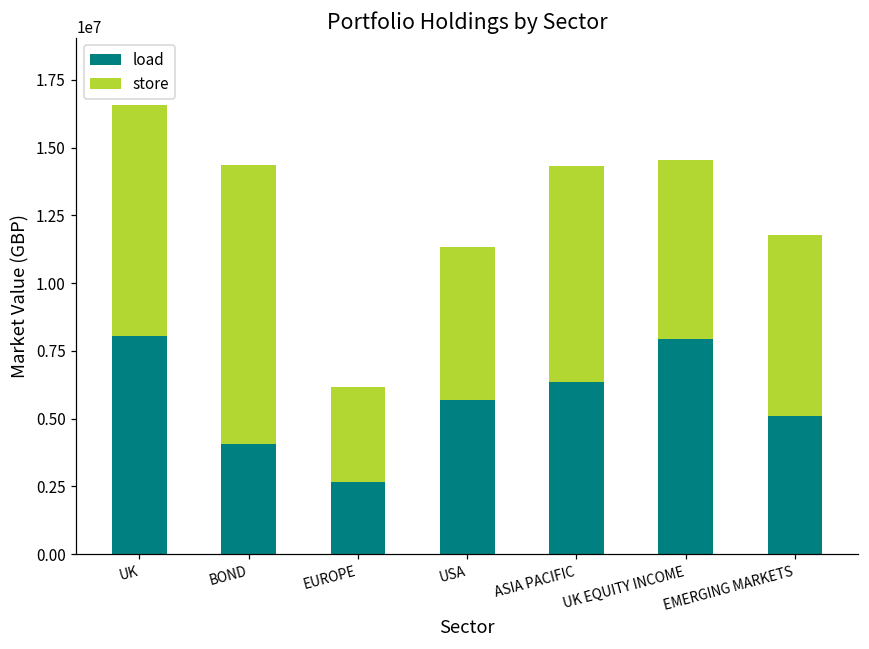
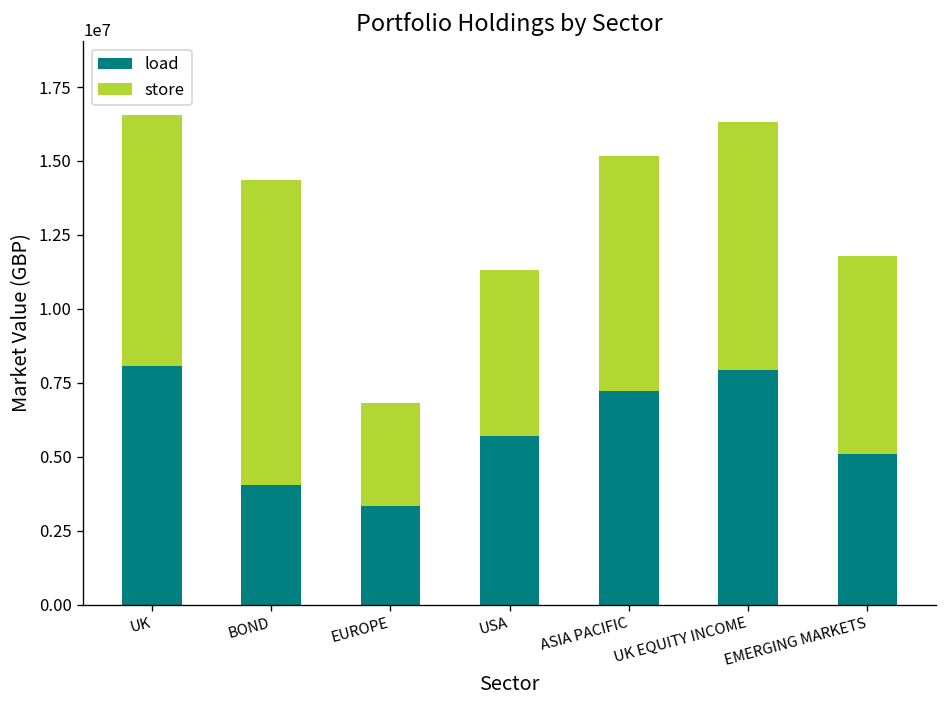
  {
    "load": {
      "UK": 8100000,
      "BOND": 4100000,
-     "EUROPE": 2700000,
+     "EUROPE": 3300000,
      "USA": 5700000,
-     "ASIA PACIFIC": 6400000,
+     "ASIA PACIFIC": 7200000,
      "UK EQUITY INCOME": 7900000,
      "EMERGING MARKETS": 5100000
    },
    "store": {
      "UK": 8500000,
      "BOND": 10300000,
      "EUROPE": 3500000,
      "USA": 5600000,
      "ASIA PACIFIC": 8000000,
-     "UK EQUITY INCOME": 6600000,
+     "UK EQUITY INCOME": 8400000,
      "EMERGING MARKETS": 6700000
    }
  }
